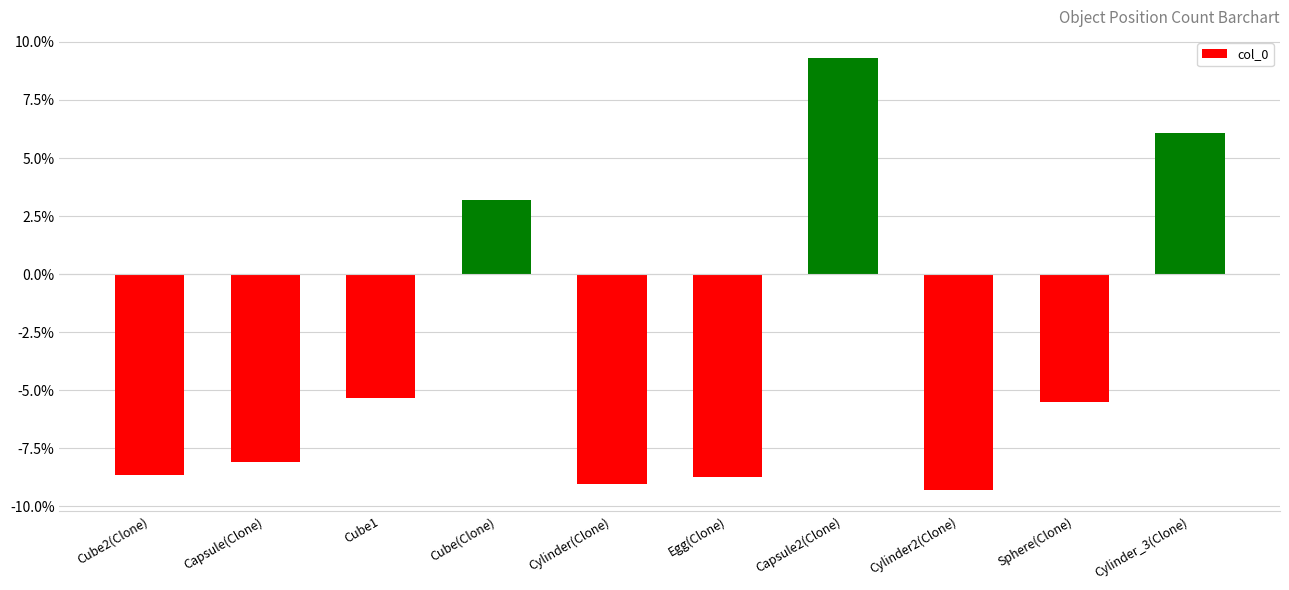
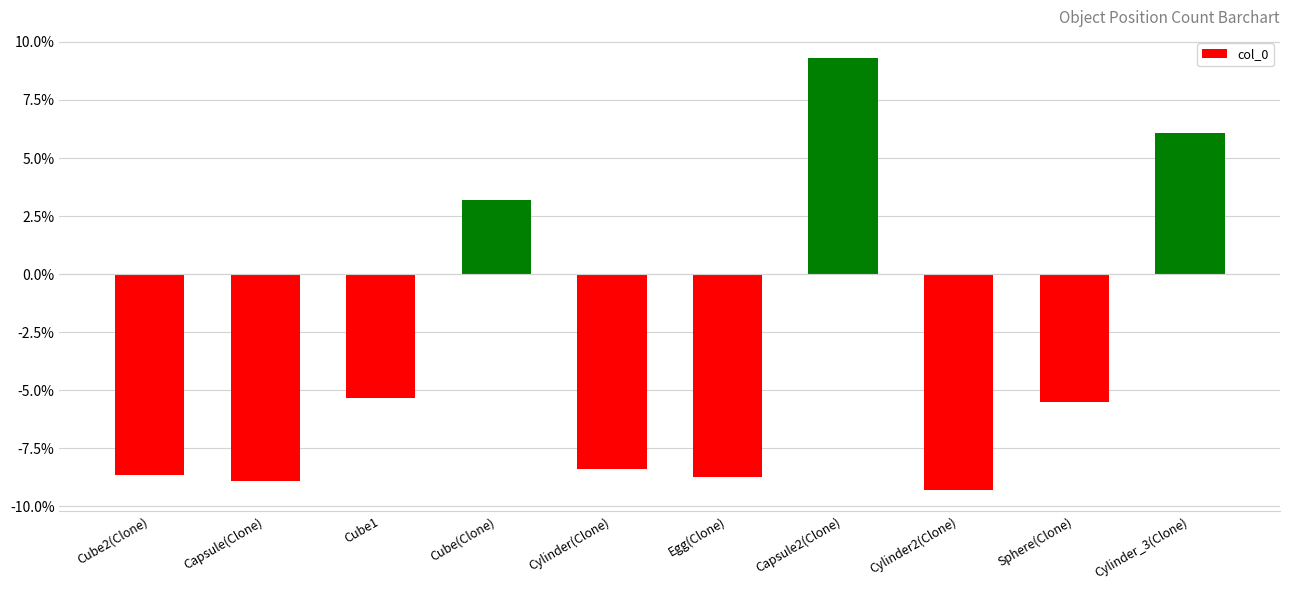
  {
    "Cube2(Clone)": "-8.6%",
-   "Capsule(Clone)": "-8.1%",
+   "Capsule(Clone)": "-8.9%",
    "Cube1": "-5.3%",
    "Cube(Clone)": "3.2%",
-   "Cylinder(Clone)": "-9.0%",
+   "Cylinder(Clone)": "-8.4%",
    "Egg(Clone)": "-8.8%",
    "Capsule2(Clone)": "9.3%",
    "Cylinder2(Clone)": "-9.3%",
    "Sphere(Clone)": "-5.5%",
    "Cylinder_3(Clone)": "6.1%"
  }
